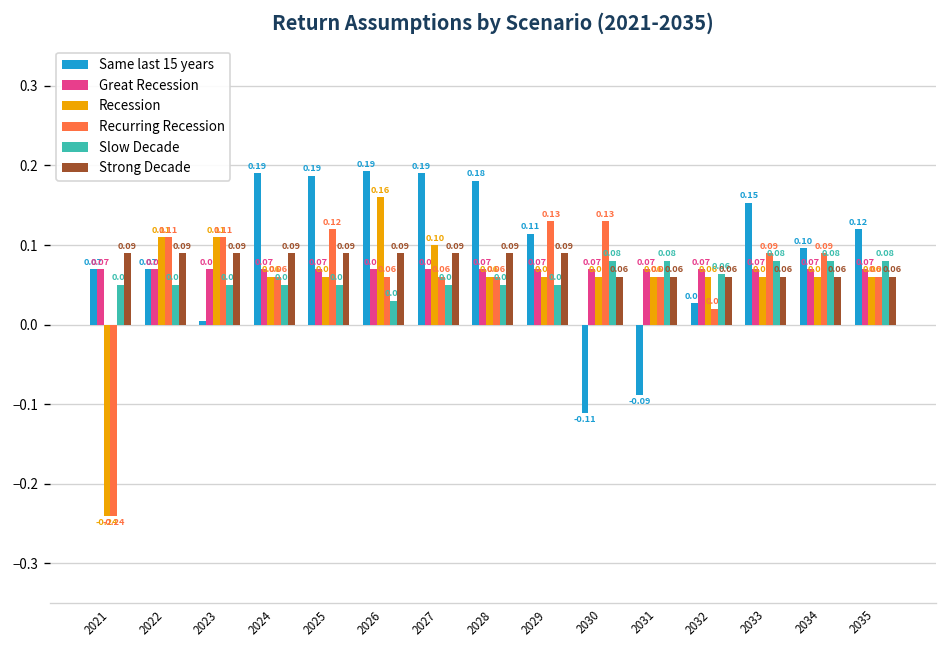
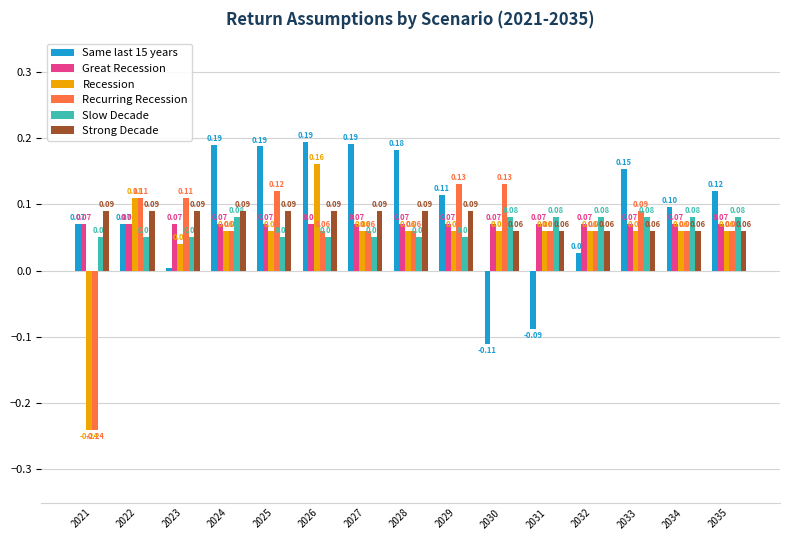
  {
    "Same last 15 years": {
      "2024": 0.19,
      "2025": 0.19,
      "2026": 0.19,
      "2027": 0.19,
      "2028": 0.18,
      "2029": 0.11,
      "2030": -0.11,
      "2031": -0.09,
      "2032": 0.03,
      "2033": 0.15,
      "2034": 0.10,
      "2035": 0.12
    },
    "Great Recession": {
      "2023": 0.07,
      "2026": 0.07,
      "2027": 0.07
    },
    "Recession": {
-     "2023": 0.11,
+     "2023": 0.04,
      "2026": 0.16,
-     "2027": 0.10
+     "2027": 0.06
    },
    "Recurring Recession": {
      "2025": 0.12,
      "2026": 0.06,
      "2029": 0.13,
      "2030": 0.13,
-     "2032": 0.02,
-     "2034": 0.09
+     "2032": 0.06,
+     "2034": 0.06
    },
    "Slow Decade": {
      "2021": 0.05,
      "2022": 0.05,
      "2023": 0.05,
-     "2024": 0.05,
+     "2024": 0.08,
      "2025": 0.05,
-     "2026": 0.03,
+     "2026": 0.05,
      "2029": 0.05,
      "2030": 0.08,
      "2031": 0.08,
-     "2032": 0.06,
+     "2032": 0.08,
      "2035": 0.08
    },
    "Strong Decade": {
      "2021": 0.09,
      "2022": 0.09,
      "2023": 0.09,
      "2024": 0.09,
      "2025": 0.09,
      "2026": 0.09,
      "2027": 0.09,
      "2028": 0.09,
      "2029": 0.09,
      "2030": 0.06,
      "2033": 0.06,
      "2034": 0.06
    }
  }
